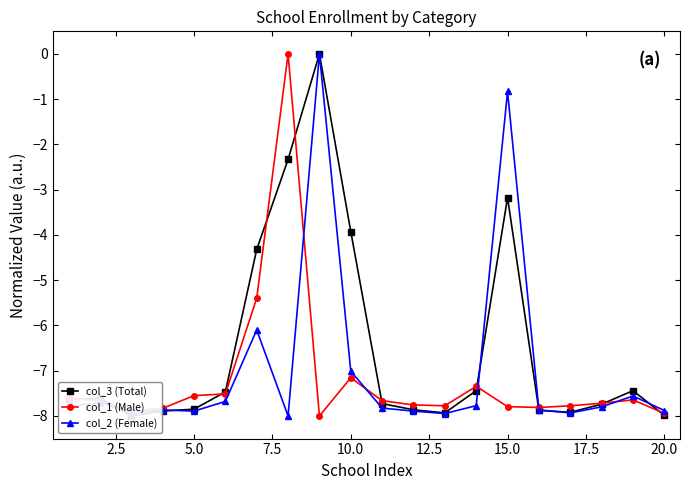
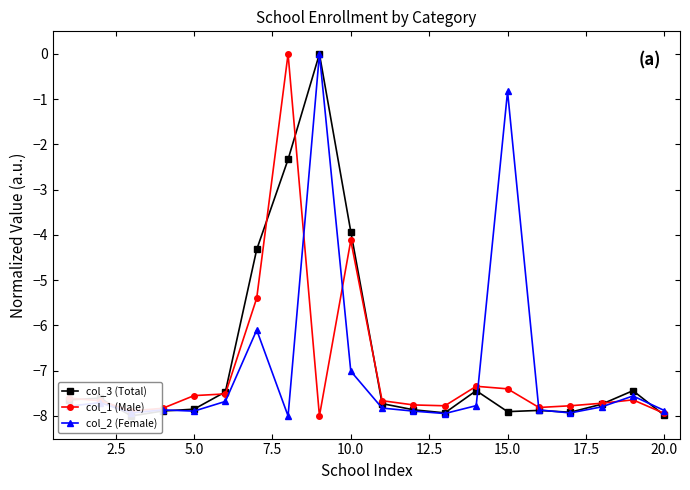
  {
    "col_3 (Total)": {
      "10.0": -3.9,
-     "15.0": -3.2
+     "15.0": -7.9
    },
    "col_1 (Male)": {
      "5.0": -7.6,
-     "10.0": -7.2,
-     "15.0": -7.8
+     "10.0": -4.1,
+     "15.0": -7.4
    },
    "col_2 (Female)": {
      "10.0": -7.0,
      "15.0": -0.8,
      "20.0": -7.9
    }
  }
